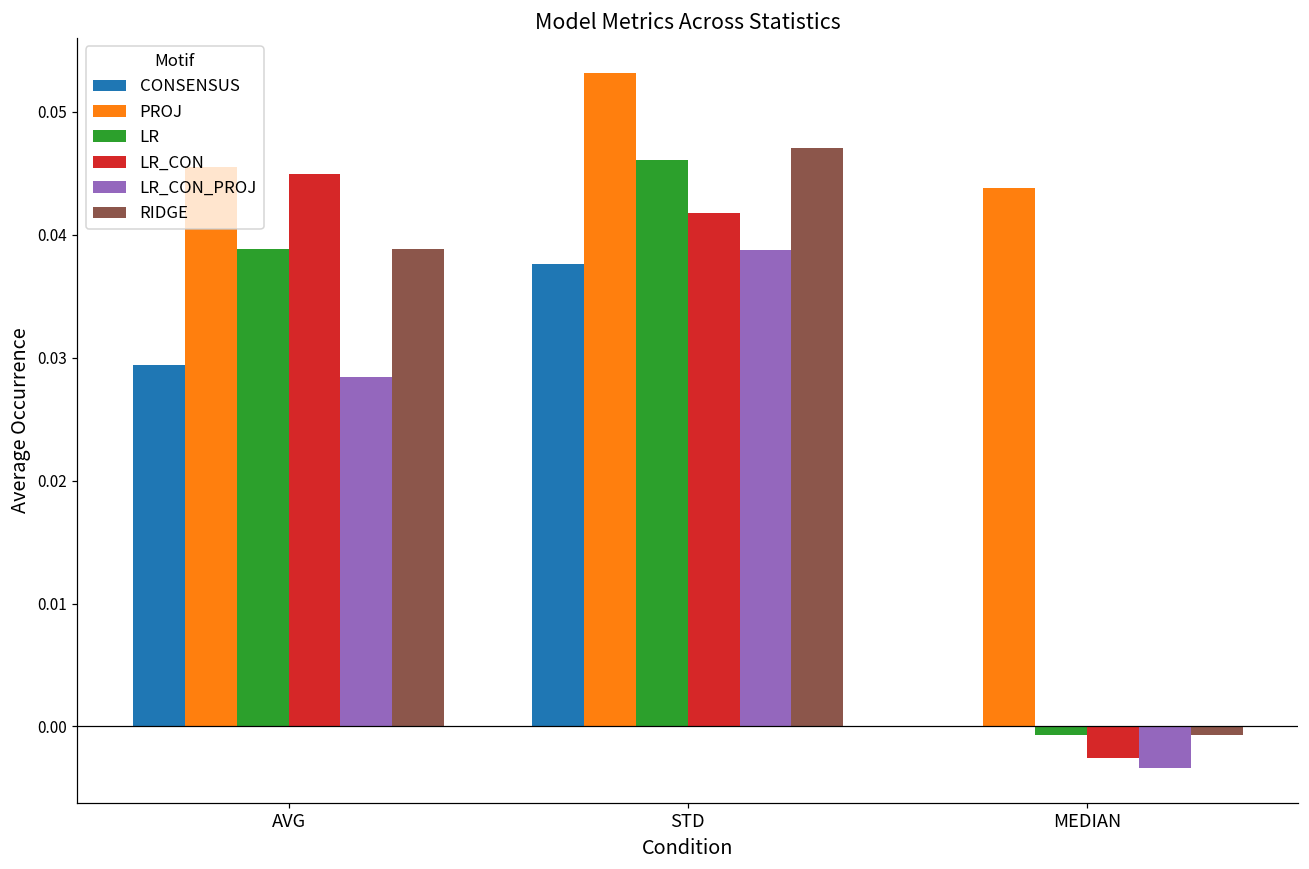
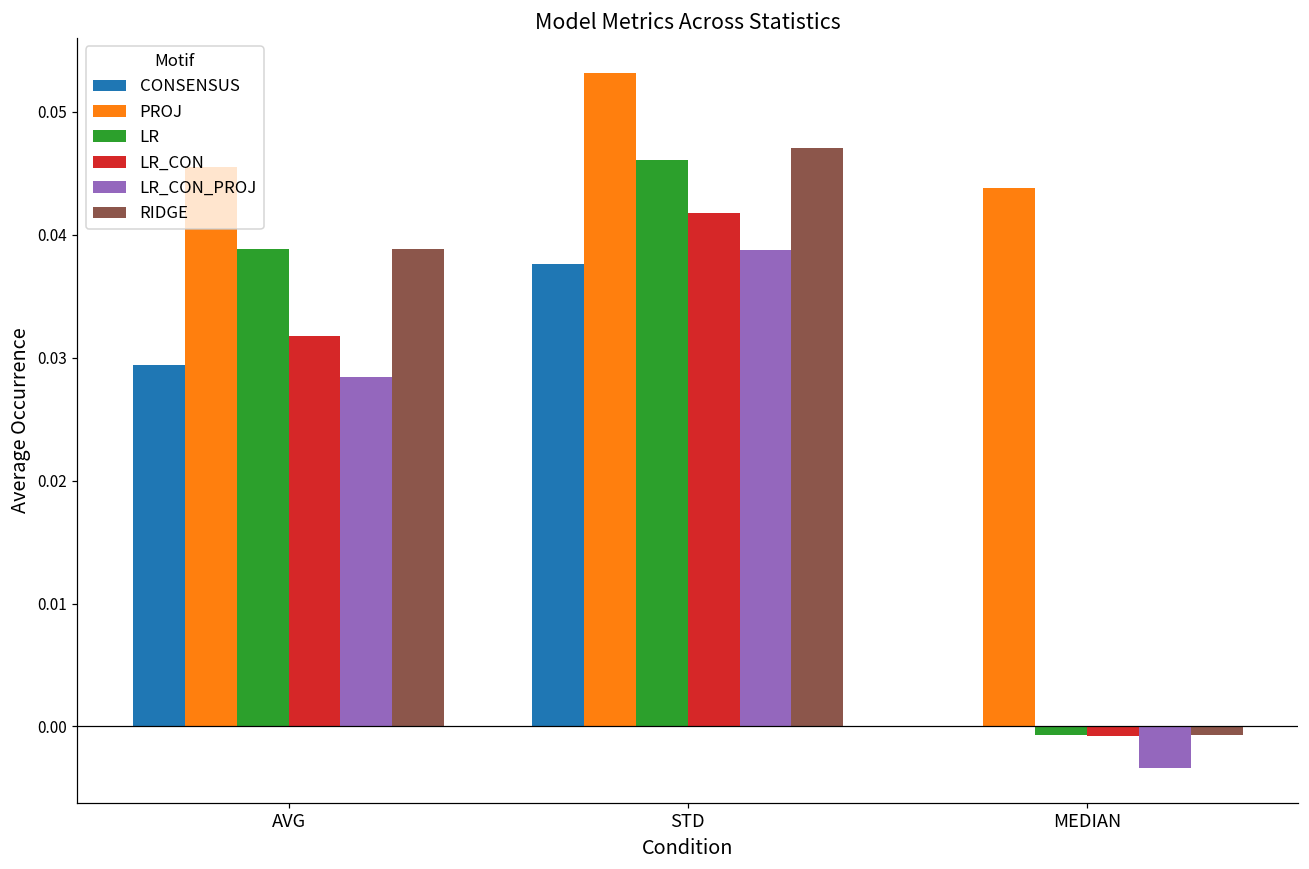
  {
    "CONSENSUS": {
      "AVG": 0.0294,
      "STD": 0.0376,
      "MEDIAN": 0.0000
    },
    "PROJ": {
      "STD": 0.0532,
      "MEDIAN": 0.0438
    },
    "LR": {
      "AVG": 0.0388,
      "STD": 0.0461,
      "MEDIAN": -0.0007
    },
    "LR_CON": {
-     "AVG": 0.0450,
+     "AVG": 0.0318,
      "STD": 0.0418,
-     "MEDIAN": -0.0025
+     "MEDIAN": -0.0008
    },
    "LR_CON_PROJ": {
      "AVG": 0.0284,
      "STD": 0.0387,
      "MEDIAN": -0.0034
    },
    "RIDGE": {
      "AVG": 0.0388,
      "STD": 0.0471,
      "MEDIAN": -0.0007
    }
  }
